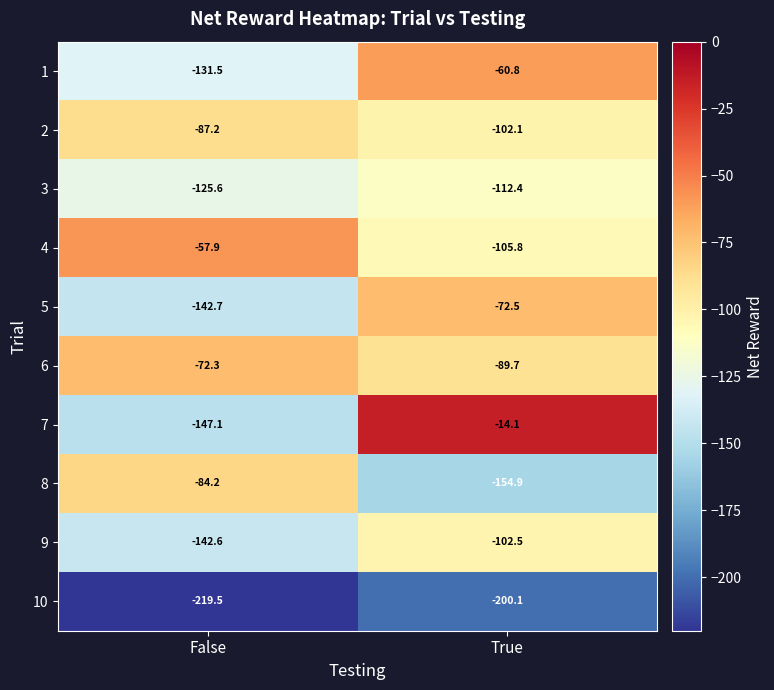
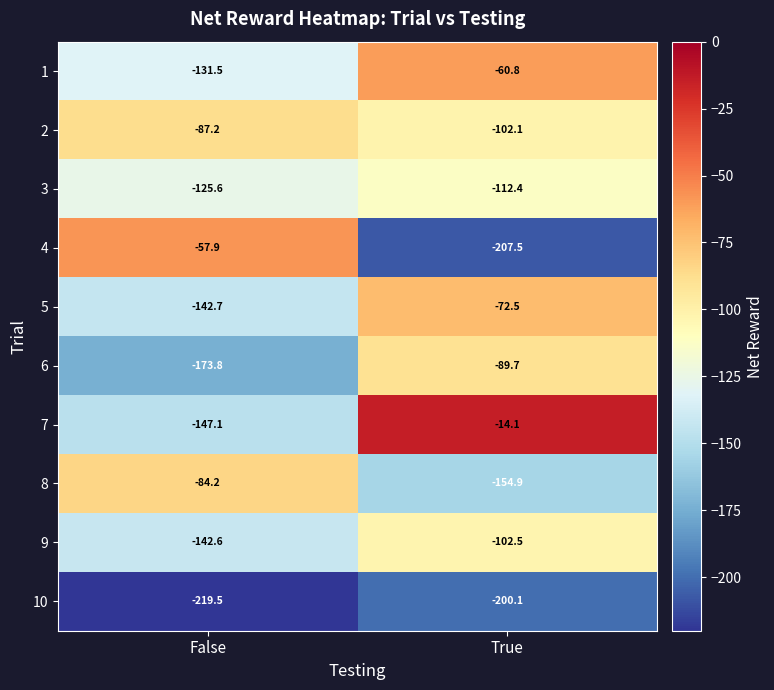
  {
    "1": {
      "False": -131.5,
      "True": -60.8
    },
    "2": {
      "False": -87.2,
      "True": -102.1
    },
    "3": {
      "False": -125.6,
      "True": -112.4
    },
    "4": {
      "False": -57.9,
-     "True": -105.8
+     "True": -207.5
    },
    "5": {
      "False": -142.7,
      "True": -72.5
    },
    "6": {
-     "False": -72.3,
+     "False": -173.8,
      "True": -89.7
    },
    "7": {
      "False": -147.1,
      "True": -14.1
    },
    "8": {
      "False": -84.2,
      "True": -154.9
    },
    "9": {
      "False": -142.6,
      "True": -102.5
    },
    "10": {
      "False": -219.5,
      "True": -200.1
    }
  }
